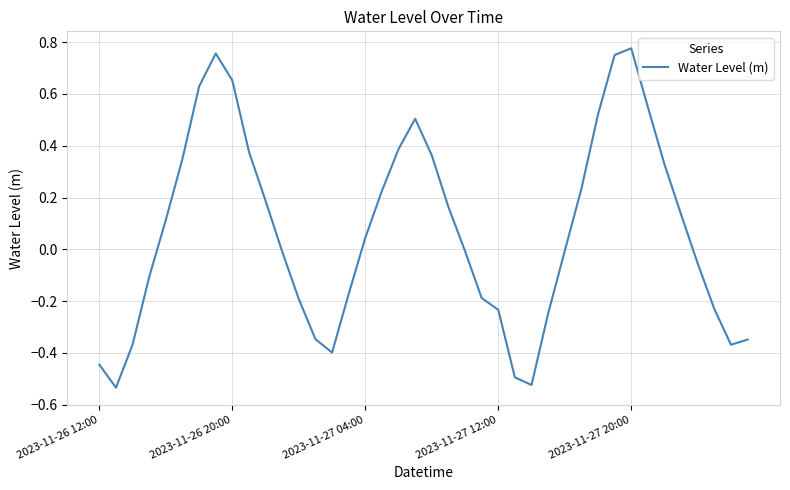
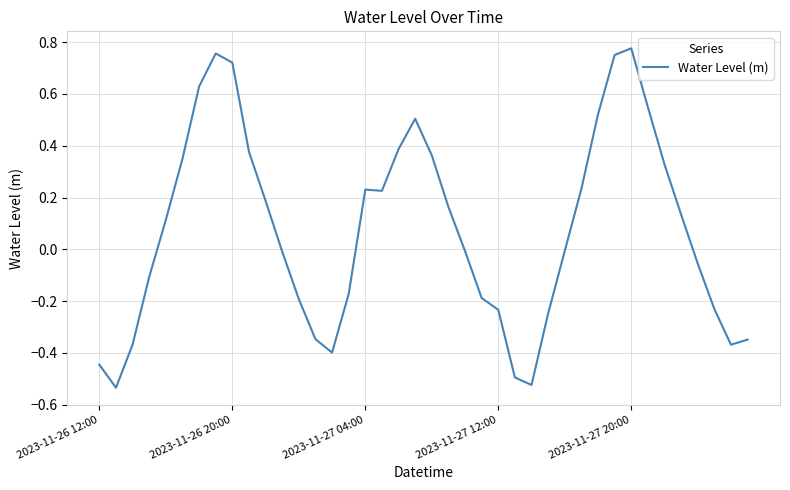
  {
    "2023-11-26 12:00": -0.45,
-   "2023-11-26 20:00": 0.65,
-   "2023-11-27 04:00": 0.04,
+   "2023-11-26 20:00": 0.72,
+   "2023-11-27 04:00": 0.23,
    "2023-11-27 12:00": -0.23,
    "2023-11-27 20:00": 0.78
  }
